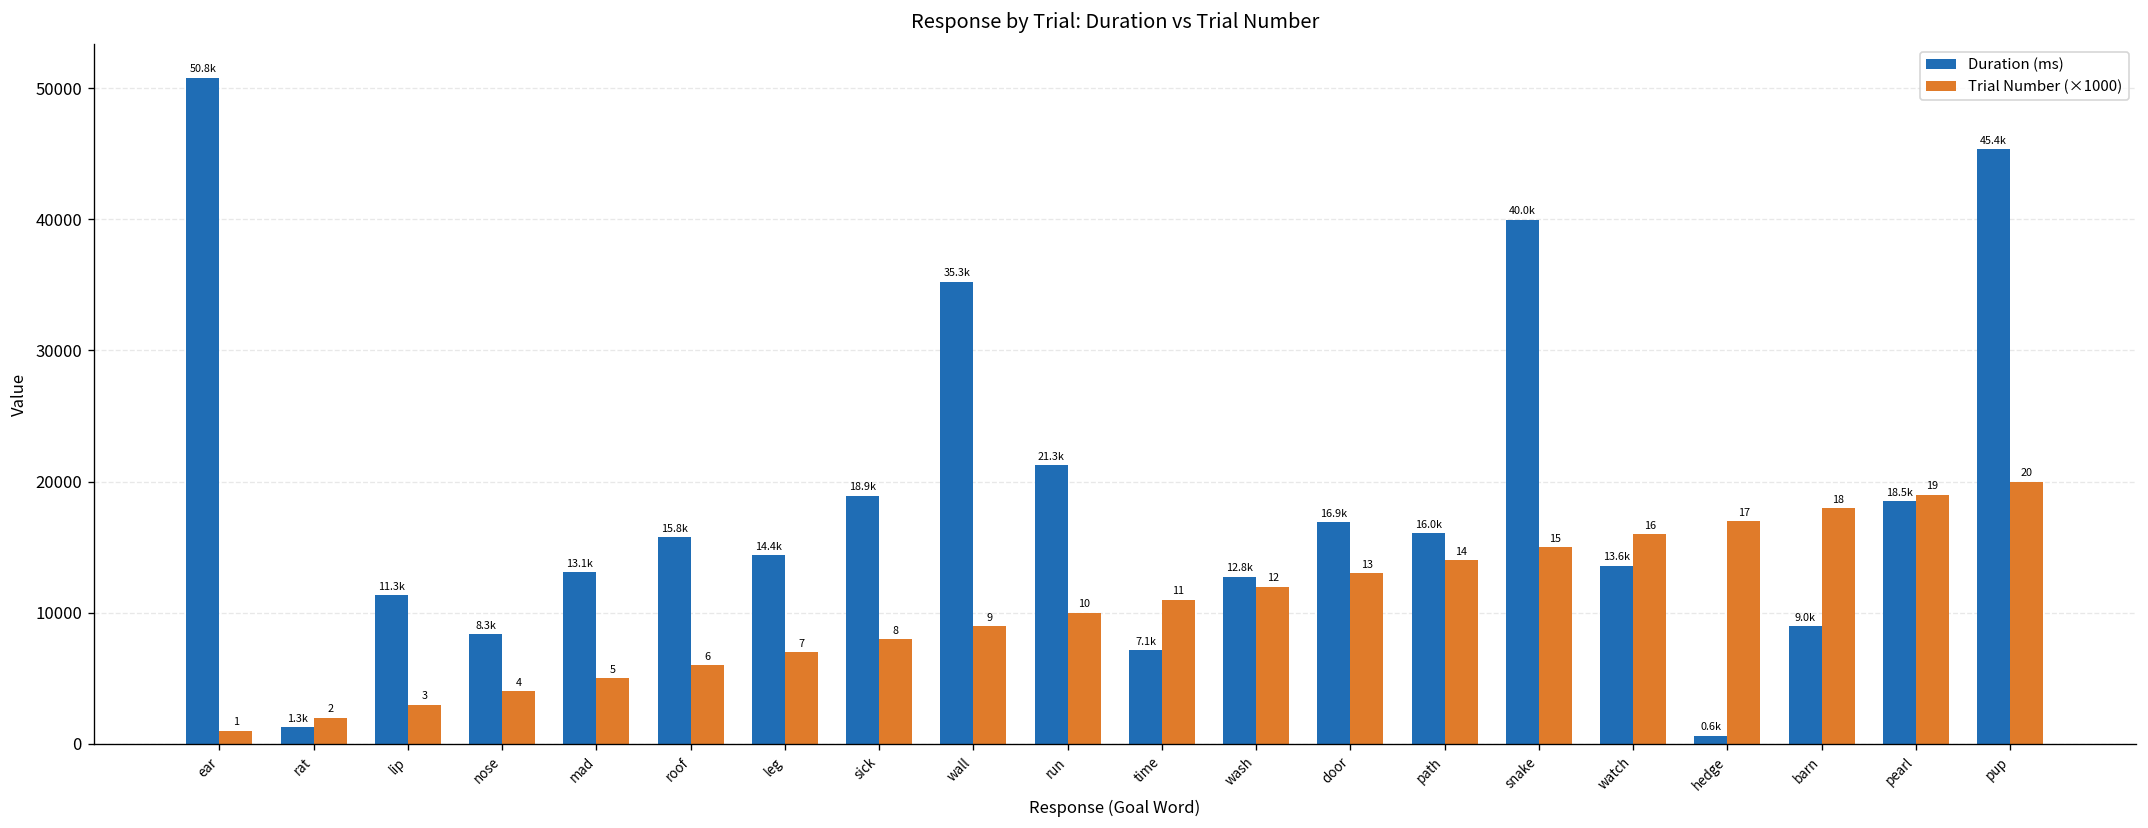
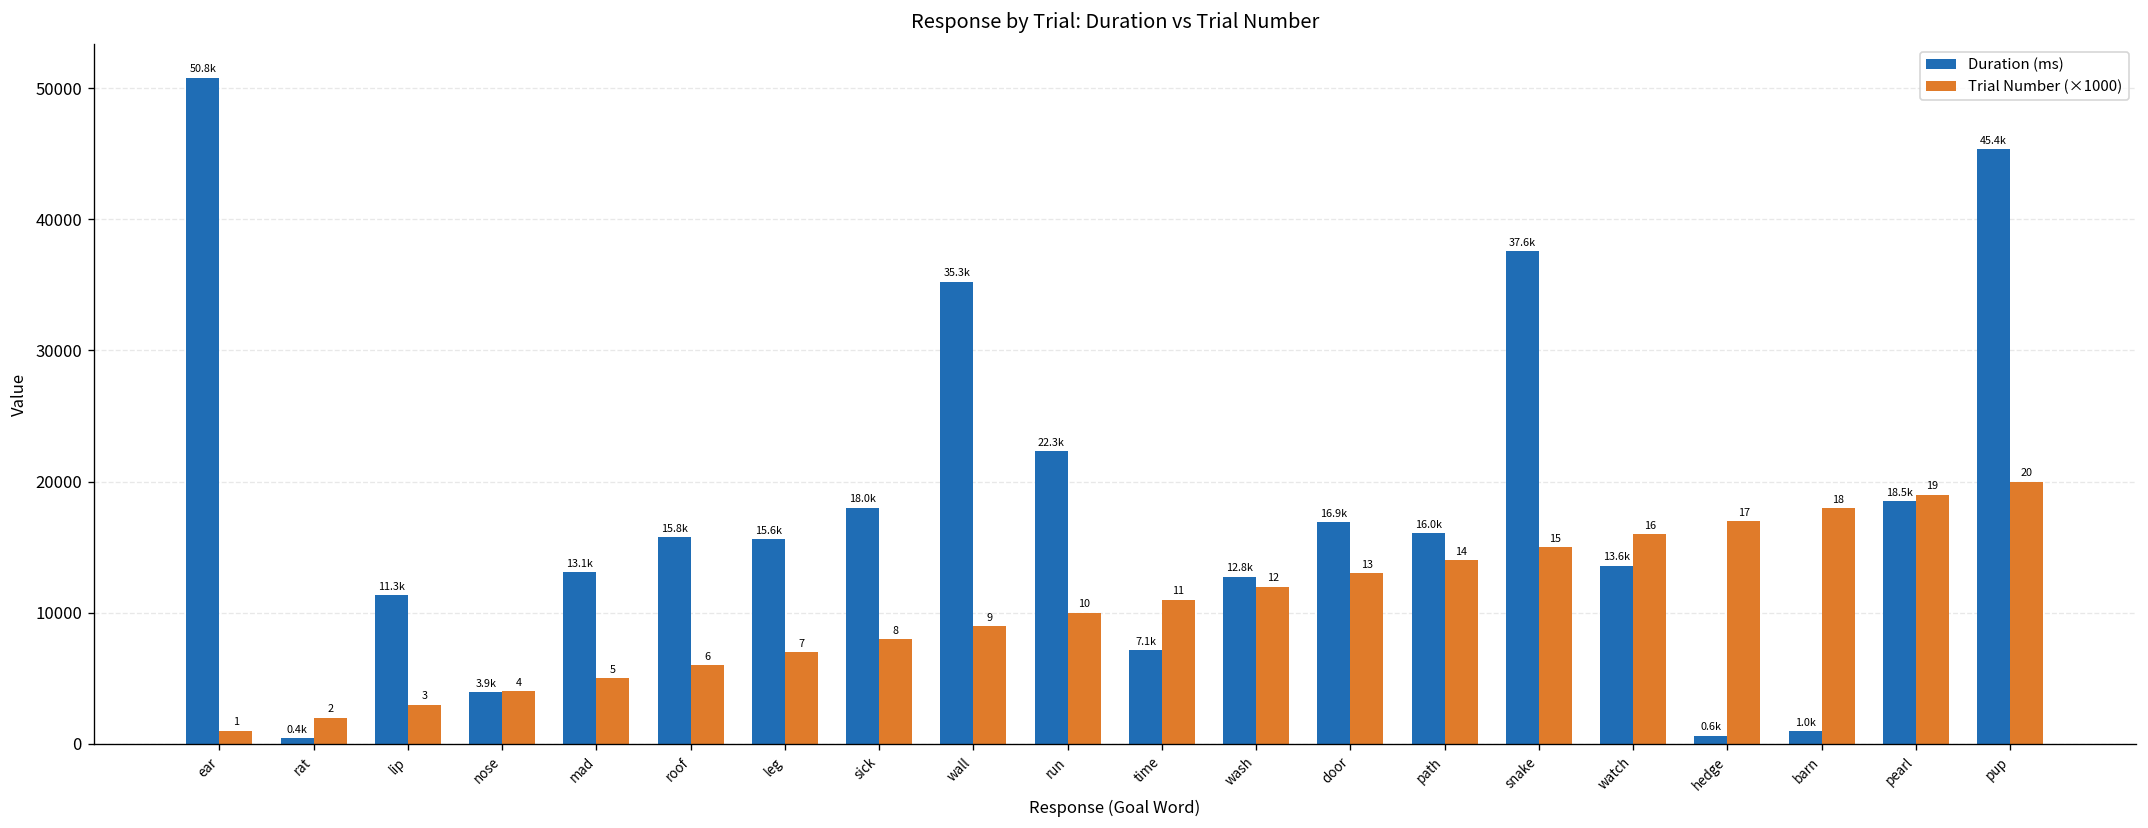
  {
    "Duration (ms)": {
      "ear": "50.8k",
-     "rat": "1.3k",
+     "rat": "0.4k",
      "lip": "11.3k",
-     "nose": "8.3k",
+     "nose": "3.9k",
      "mad": "13.1k",
      "roof": "15.8k",
-     "leg": "14.4k",
-     "sick": "18.9k",
+     "leg": "15.6k",
+     "sick": "18.0k",
      "wall": "35.3k",
-     "run": "21.3k",
+     "run": "22.3k",
      "time": "7.1k",
      "wash": "12.8k",
      "door": "16.9k",
      "path": "16.0k",
-     "snake": "40.0k",
+     "snake": "37.6k",
      "watch": "13.6k",
      "hedge": "0.6k",
-     "barn": "9.0k",
+     "barn": "1.0k",
      "pearl": "18.5k",
      "pup": "45.4k"
    }
  }
